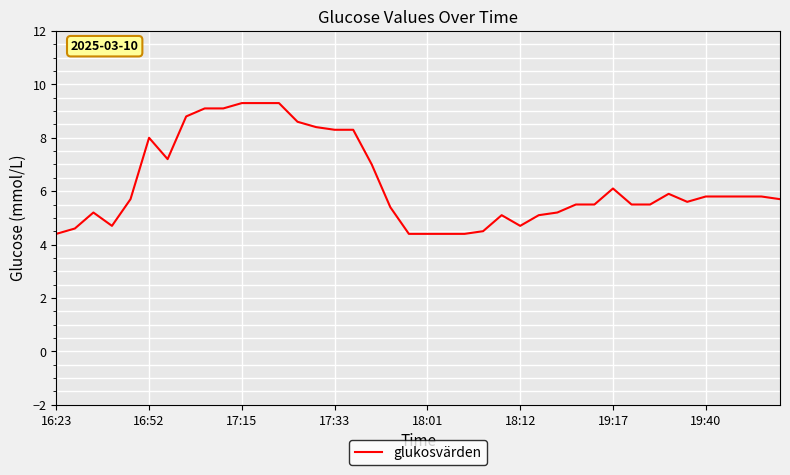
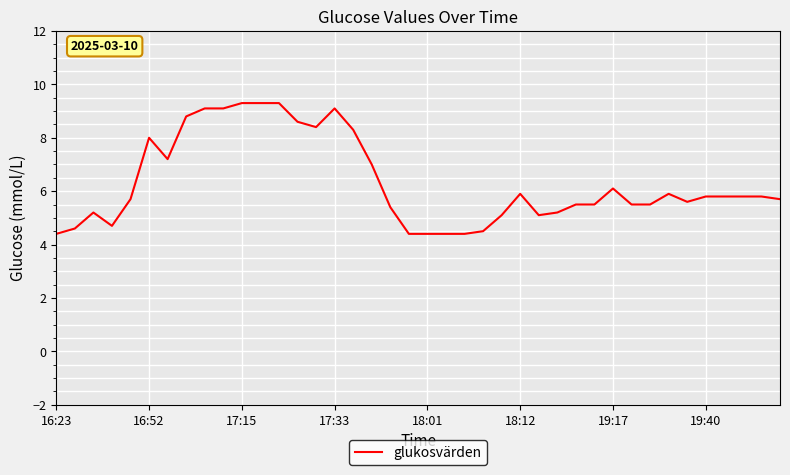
  {
    "16:23": 4.4,
    "16:52": 8.0,
    "17:15": 9.3,
-   "17:33": 8.3,
-   "18:12": 4.7,
+   "17:33": 9.1,
+   "18:12": 5.9,
    "19:17": 6.1
  }
